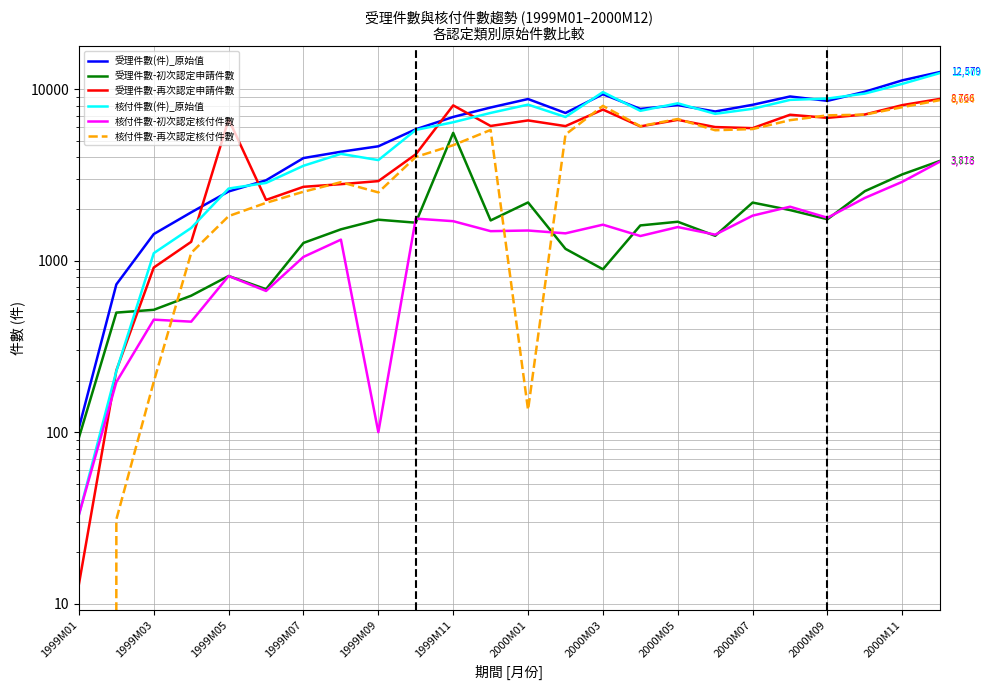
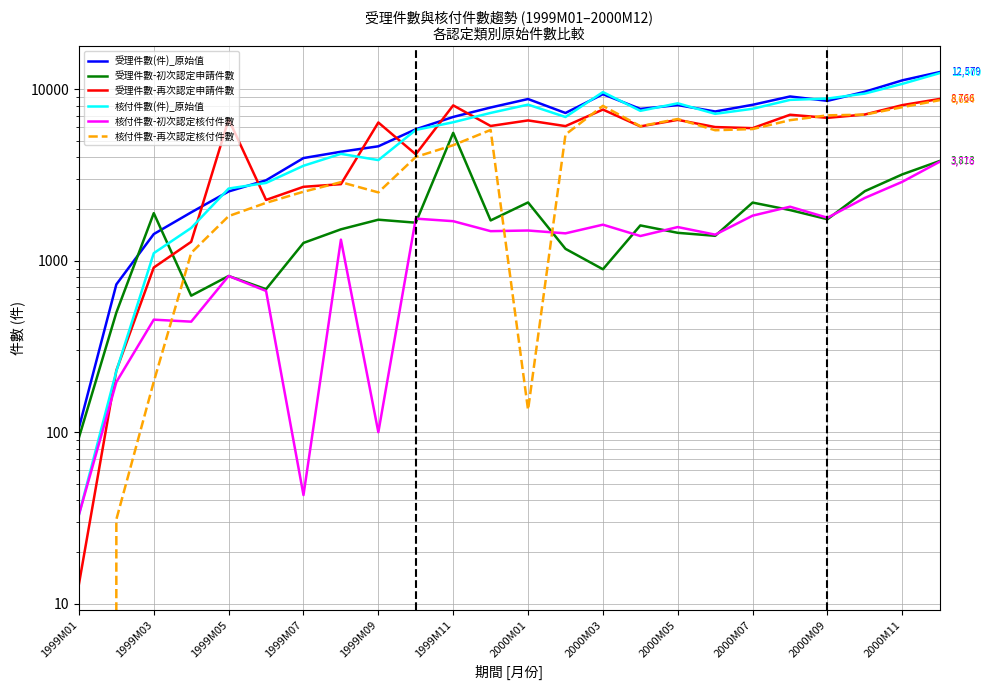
  {
    "受理件數(件)_原始值": {
      "1999M01": 110,
      "1999M03": 1400,
      "1999M05": 2500,
      "1999M07": 4000,
      "1999M09": 4600,
      "1999M11": 6900,
      "2000M01": 9000,
      "2000M07": 8000,
      "2000M11": 11000
    },
    "受理件數-初次認定申請件數": {
      "1999M01": 90,
-     "1999M03": 520,
+     "1999M03": 1900,
      "1999M07": 1300,
      "1999M09": 1700,
      "1999M11": 5600,
      "2000M01": 2200,
      "2000M03": 900,
-     "2000M05": 1700,
+     "2000M05": 1500,
      "2000M07": 2200,
      "2000M11": 3200
    },
    "受理件數-再次認定申請件數": {
      "1999M01": 13,
      "1999M03": 900,
      "1999M07": 2700,
-     "1999M09": 2900,
+     "1999M09": 6400,
      "1999M11": 8000,
      "2000M01": 6600,
      "2000M03": 8000
    },
    "核付件數(件)_原始值": {
      "1999M03": 1100,
      "1999M05": 2600,
      "1999M07": 3600,
      "1999M09": 3900,
      "1999M11": 6400,
      "2000M01": 8000,
      "2000M07": 8000,
      "2000M11": 11000
    },
    "核付件數-初次認定核付件數": {
      "1999M03": 450,
-     "1999M07": 1100,
+     "1999M07": 43,
      "1999M09": 100,
      "1999M11": 1700,
      "2000M01": 1500,
      "2000M03": 1600,
      "2000M05": 1600,
      "2000M07": 1800,
      "2000M11": 2900
    },
    "核付件數-再次認定核付件數": {
      "1999M03": 200,
      "1999M05": 1800,
      "1999M07": 2500,
      "1999M09": 2500,
      "1999M11": 4700,
      "2000M01": 140,
      "2000M03": 8000
    }
  }
